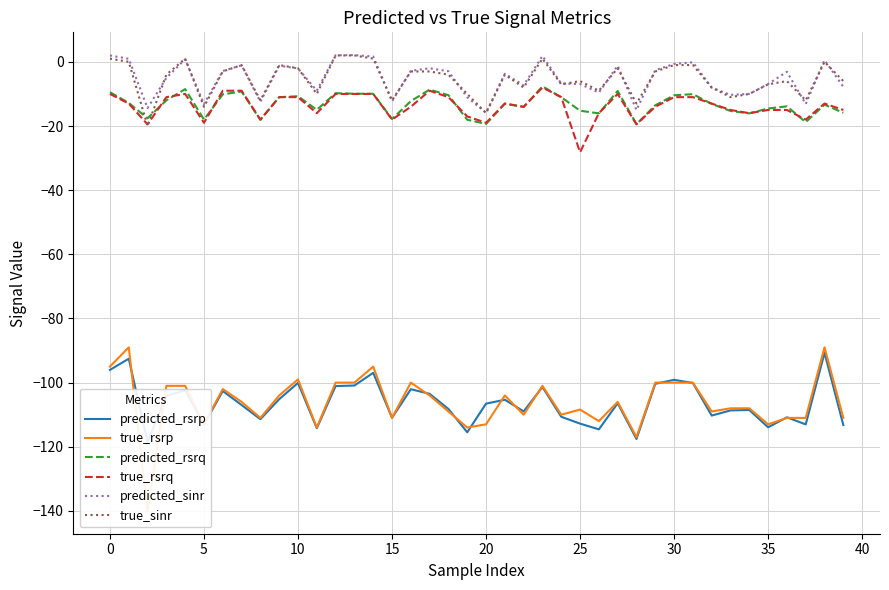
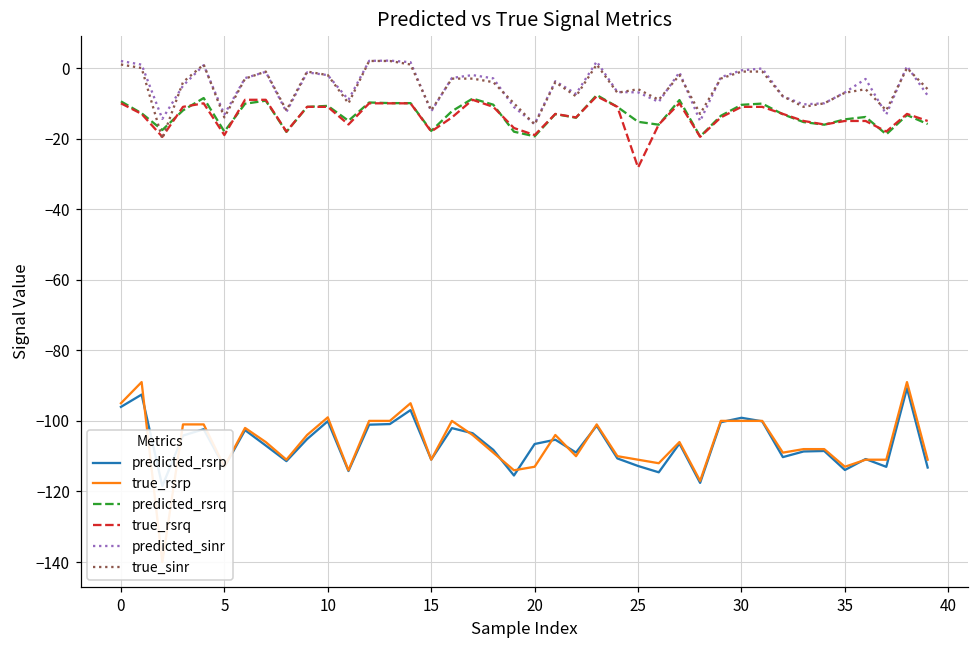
  {
    "predicted_rsrp": {
      "0": -96,
      "10": -100,
      "20": -107,
      "25": -113,
      "30": -99,
      "35": -114
    },
    "true_rsrp": {
      "0": -95,
      "10": -99,
      "20": -113,
-     "25": -108,
+     "25": -111,
      "30": -100,
      "35": -113
    },
    "predicted_rsrq": {
      "5": -18,
      "25": -15
    },
    "true_rsrq": {
      "5": -19,
      "25": -28
    },
    "predicted_sinr": {
      "0": 2,
      "5": -13,
      "25": -7
    },
    "true_sinr": {
      "0": 1,
      "5": -14,
      "25": -6
    }
  }
